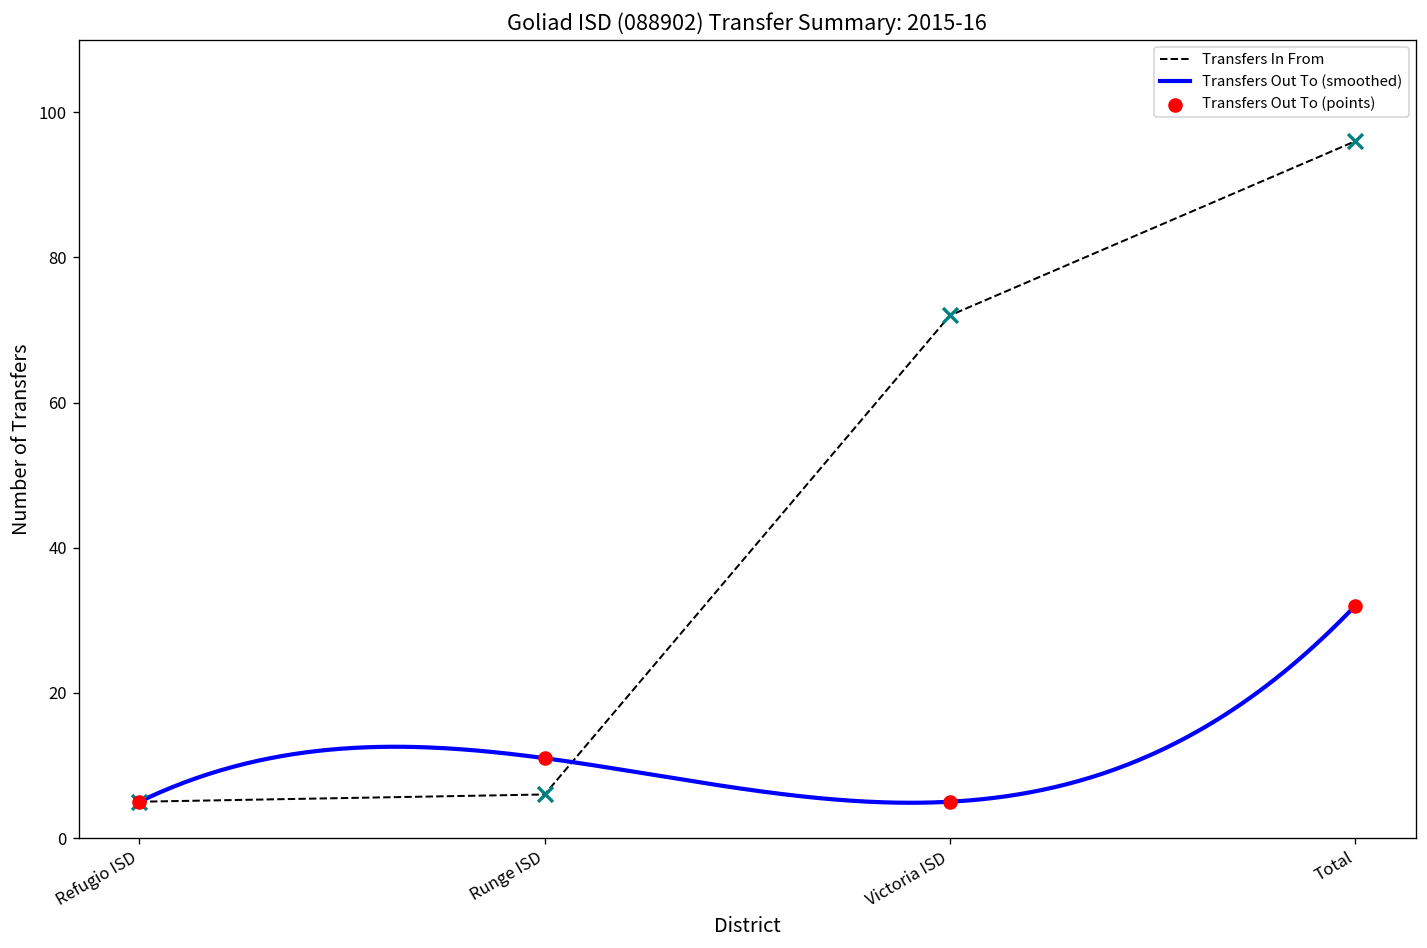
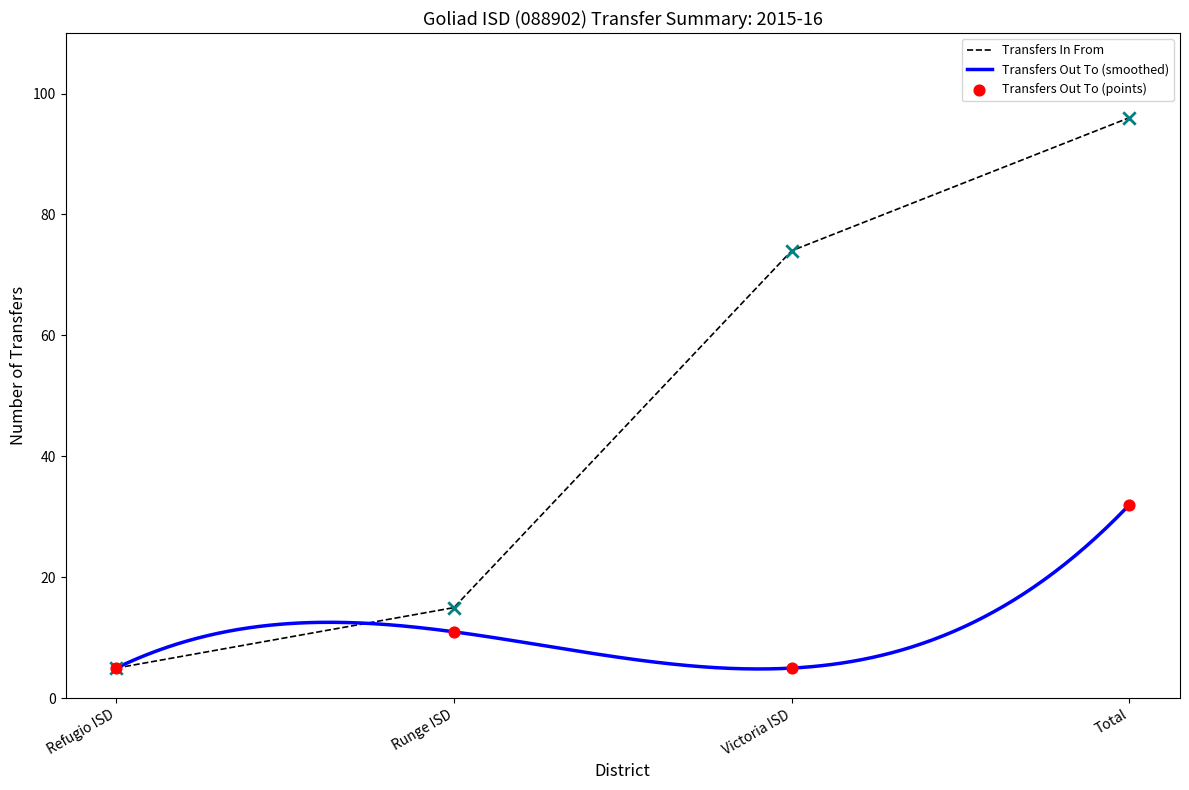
  {
    "Transfers In From": {
-     "Runge ISD": 6,
-     "Victoria ISD": 72,
+     "Runge ISD": 15,
+     "Victoria ISD": 74,
      "Total": 96
    }
  }
